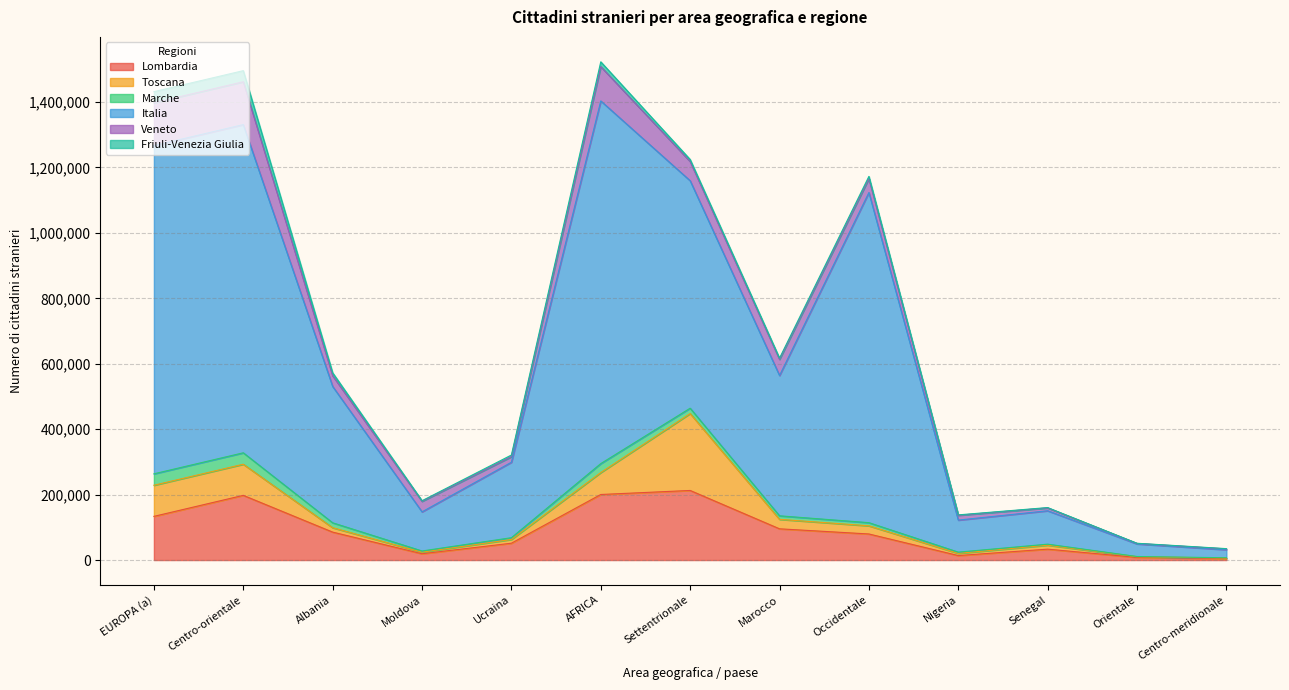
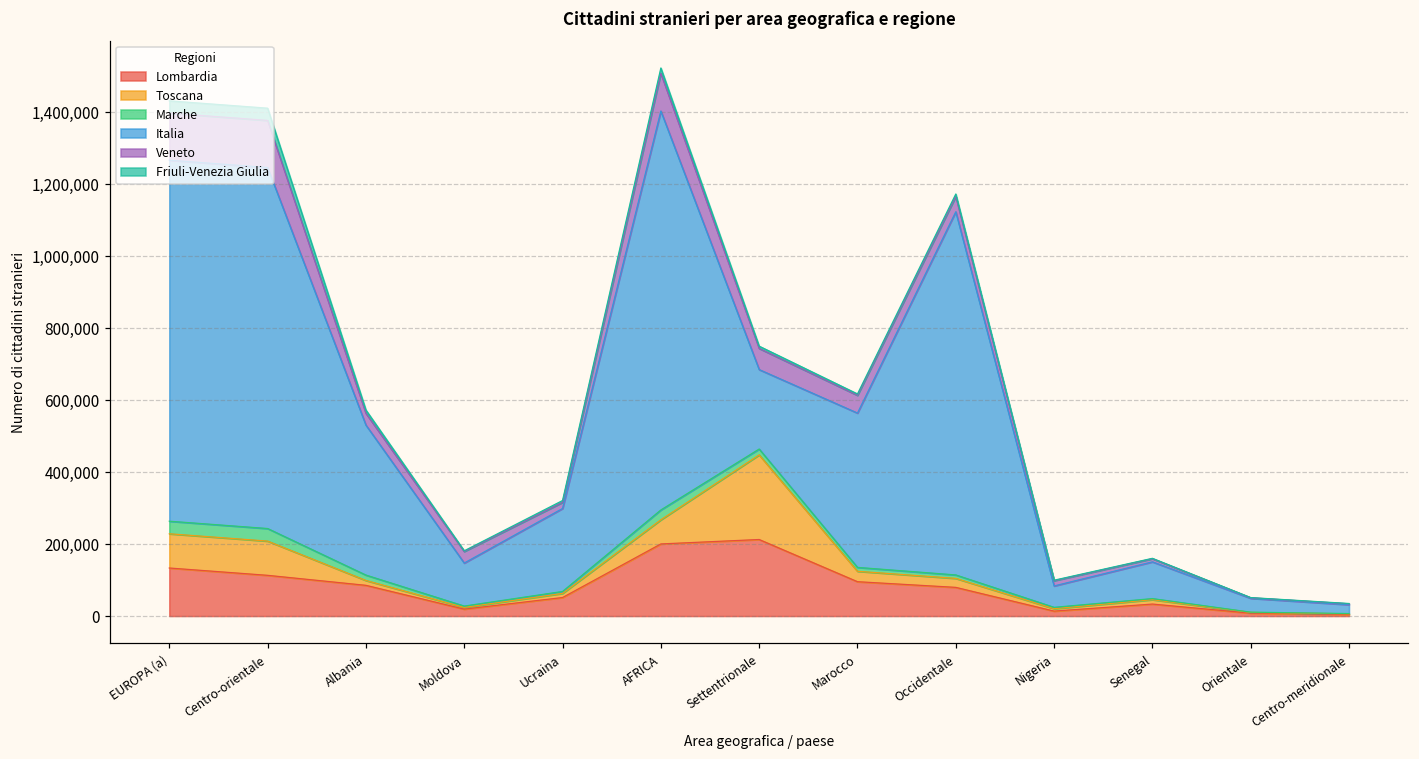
  {
    "Lombardia": {
      "EUROPA (a)": "130,000",
-     "Centro-orientale": "200,000",
+     "Centro-orientale": "110,000",
      "Albania": "90,000",
      "Ucraina": "50,000",
      "AFRICA": "200,000",
      "Settentrionale": "210,000",
      "Marocco": "100,000",
      "Occidentale": "80,000",
      "Senegal": "30,000"
    },
    "Toscana": {
      "EUROPA (a)": "100,000",
      "Centro-orientale": "100,000",
      "Albania": "10,000",
      "AFRICA": "70,000",
      "Settentrionale": "240,000",
      "Marocco": "30,000",
      "Occidentale": "20,000"
    },
    "Italia": {
      "Albania": "420,000",
      "Moldova": "120,000",
      "Ucraina": "230,000",
      "AFRICA": "1,110,000",
-     "Settentrionale": "700,000",
+     "Settentrionale": "220,000",
      "Marocco": "430,000",
      "Occidentale": "1,010,000",
-     "Nigeria": "100,000",
+     "Nigeria": "60,000",
      "Senegal": "100,000"
    },
    "Veneto": {
      "Albania": "30,000",
      "AFRICA": "100,000"
    }
  }
